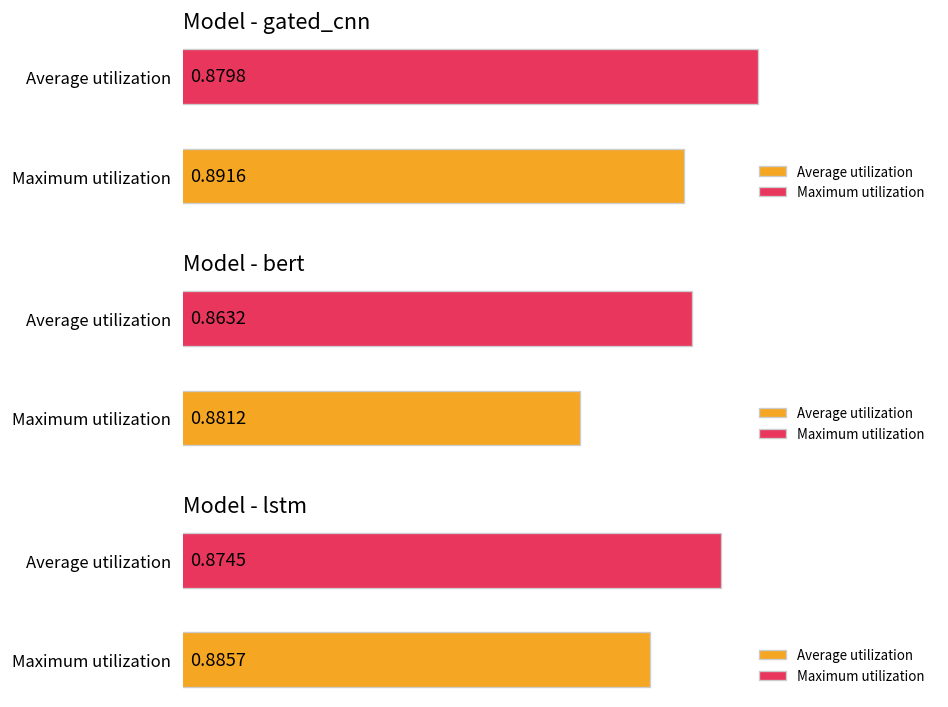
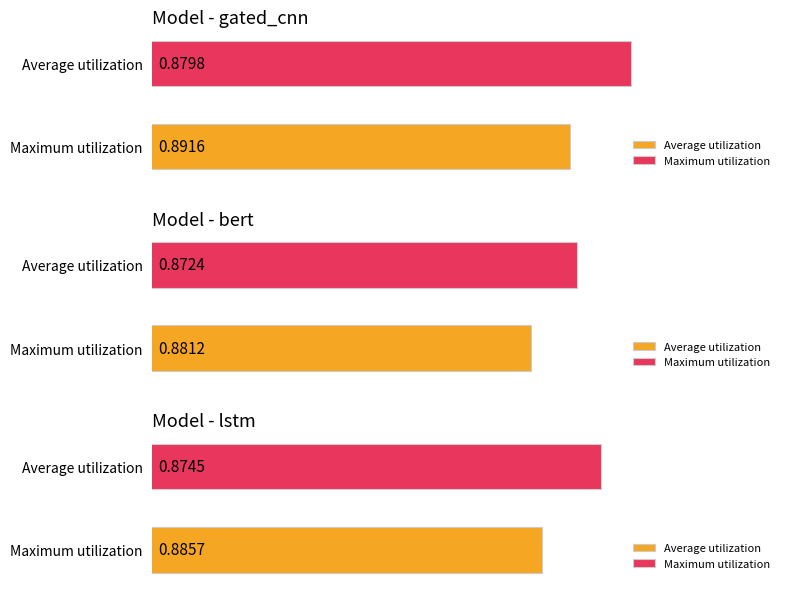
  {
    "Model - bert": {
-     "Maximum utilization": 0.8632
+     "Maximum utilization": 0.8724
    }
  }
